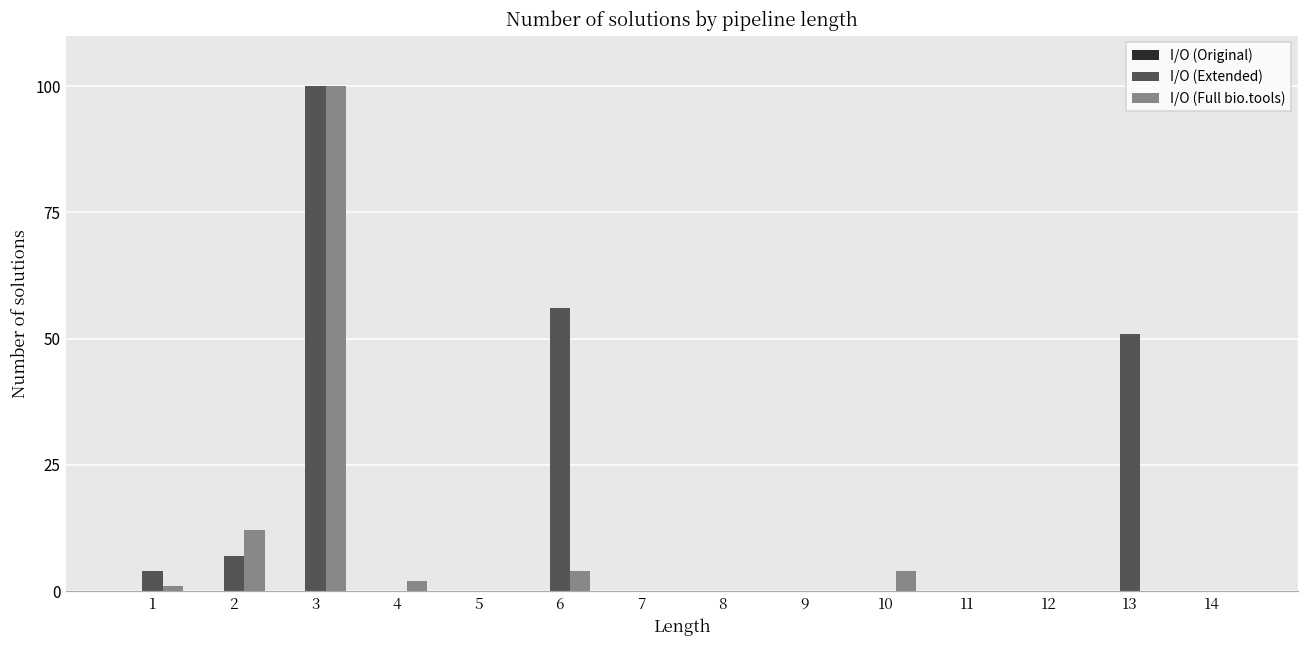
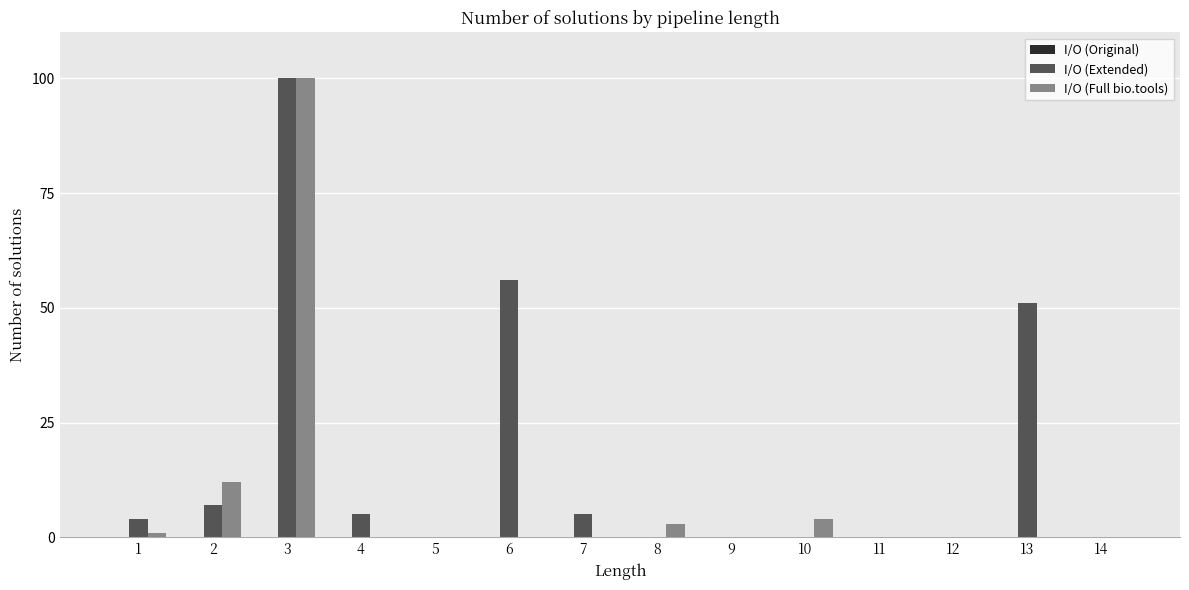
  {
    "I/O (Original)": {
      "1": 0,
      "2": 0,
      "3": 0,
      "4": 0,
      "5": 0,
      "6": 0,
      "7": 0,
      "8": 0,
      "9": 0,
      "10": 0,
      "11": 0,
      "12": 0,
      "13": 0,
      "14": 0
    },
    "I/O (Extended)": {
      "1": 4,
      "2": 7,
      "3": 100,
-     "4": 0,
+     "4": 5,
      "5": 0,
      "6": 56,
-     "7": 0,
+     "7": 5,
      "8": 0,
      "9": 0,
      "10": 0,
      "11": 0,
      "12": 0,
      "13": 51,
      "14": 0
    },
    "I/O (Full bio.tools)": {
      "1": 1,
      "2": 12,
      "3": 100,
-     "4": 2,
+     "4": 0,
      "5": 0,
-     "6": 4,
+     "6": 0,
      "7": 0,
-     "8": 0,
+     "8": 3,
      "9": 0,
      "10": 4,
      "11": 0,
      "12": 0,
      "13": 0,
      "14": 0
    }
  }
